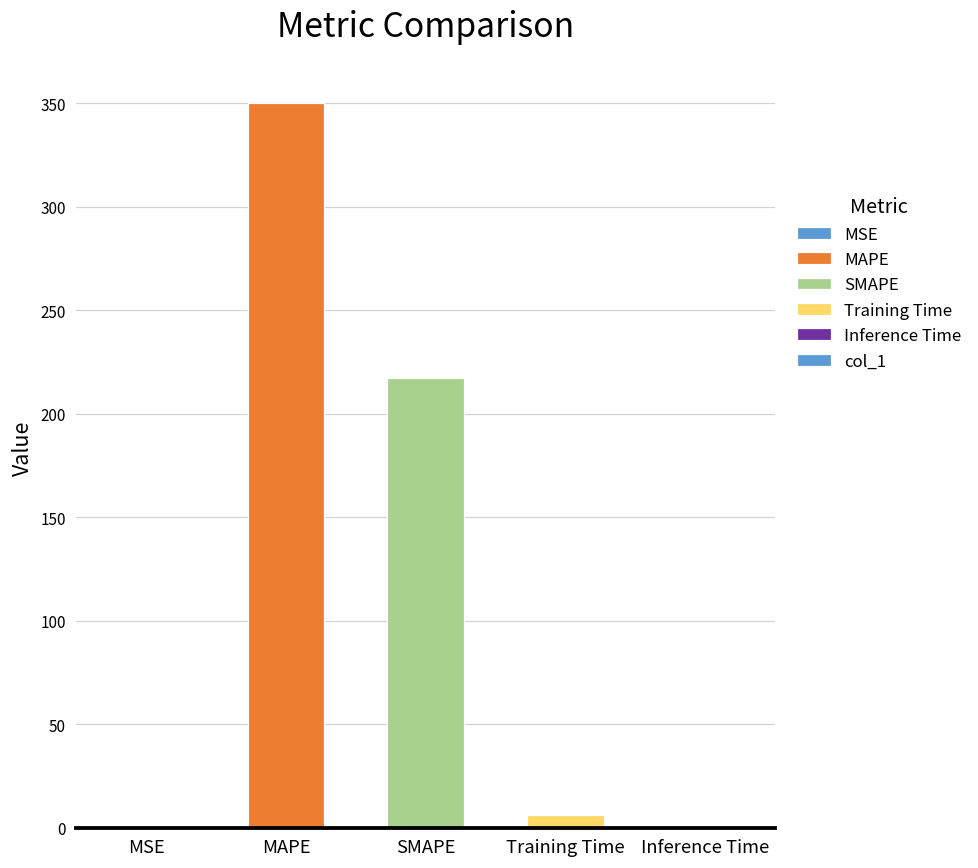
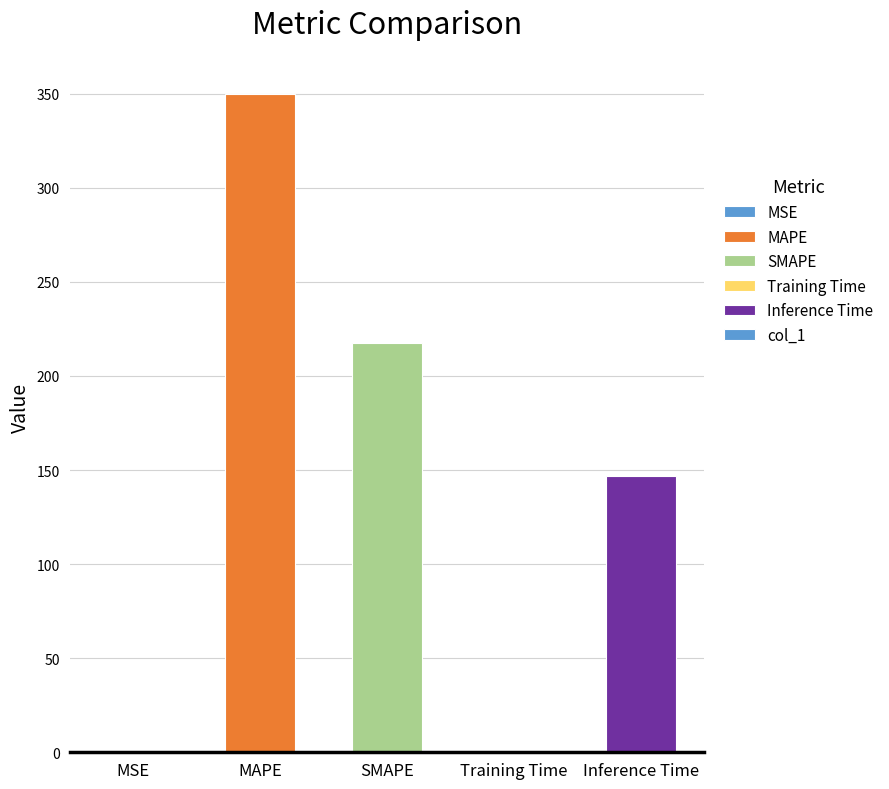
  {
    "MAPE": 350,
    "SMAPE": 217,
-   "Training Time": 6,
-   "Inference Time": 1
+   "Training Time": 1,
+   "Inference Time": 147
  }
